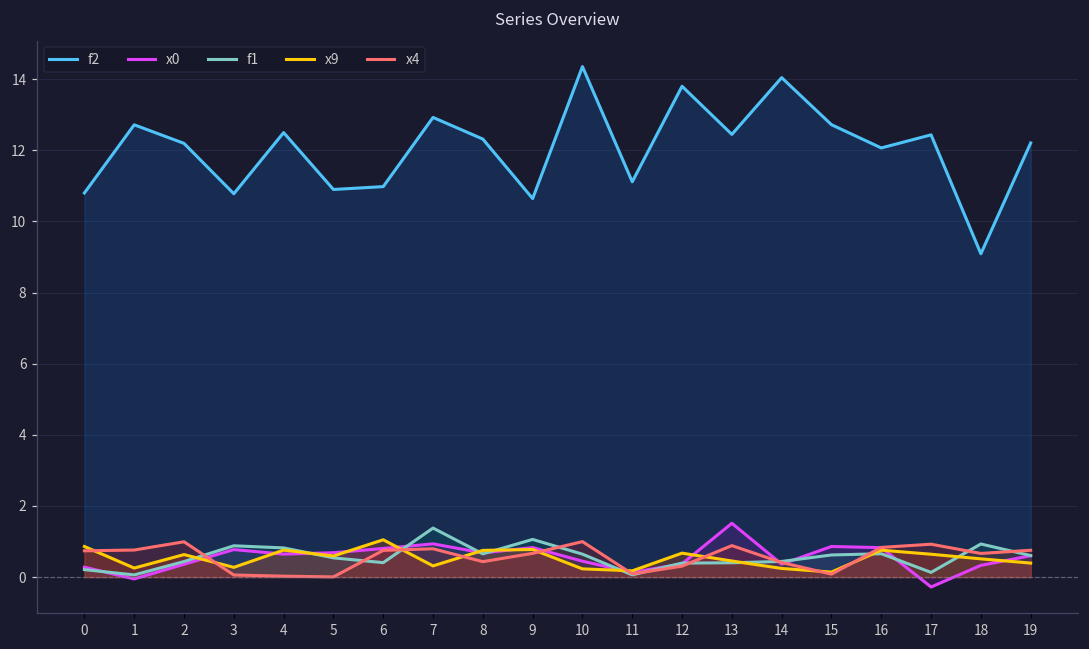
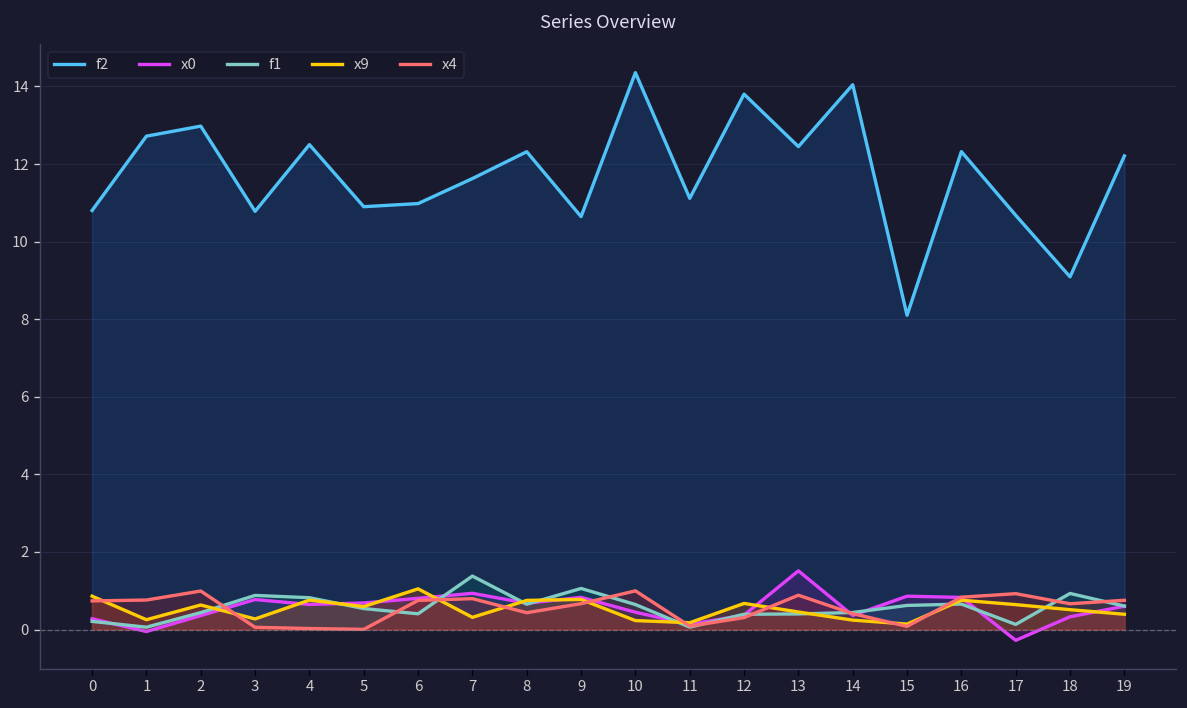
  {
    "f2": {
      "0": 10.8,
      "1": 12.7,
-     "2": 12.2,
+     "2": 13.0,
      "3": 10.8,
      "4": 12.5,
      "5": 10.9,
      "6": 11.0,
-     "7": 12.9,
+     "7": 11.6,
      "8": 12.3,
      "9": 10.6,
      "10": 14.4,
      "11": 11.1,
      "12": 13.8,
      "13": 12.4,
      "14": 14.0,
-     "15": 12.7,
-     "16": 12.1,
-     "17": 12.4,
+     "15": 8.1,
+     "16": 12.3,
+     "17": 10.7,
      "18": 9.1,
      "19": 12.2
    },
    "x0": {
      "17": -0.3
    },
    "f1": {
      "3": 0.9,
      "6": 0.4,
      "7": 1.4,
      "9": 1.1,
      "10": 0.6,
      "15": 0.6,
      "16": 0.7,
      "17": 0.1,
      "18": 0.9
    },
    "x9": {
      "0": 0.9,
      "1": 0.3,
      "2": 0.6,
      "3": 0.3,
      "6": 1.0,
      "7": 0.3,
      "10": 0.2,
      "12": 0.7,
      "14": 0.2,
      "17": 0.6,
      "18": 0.5,
      "19": 0.4
    },
    "x4": {
      "0": 0.7,
      "1": 0.8,
      "2": 1.0,
      "3": 0.1,
      "4": 0.0,
      "5": 0.0,
      "7": 0.8,
      "8": 0.4,
      "9": 0.7,
      "10": 1.0,
      "13": 0.9,
      "17": 0.9,
      "18": 0.7,
      "19": 0.8
    }
  }
